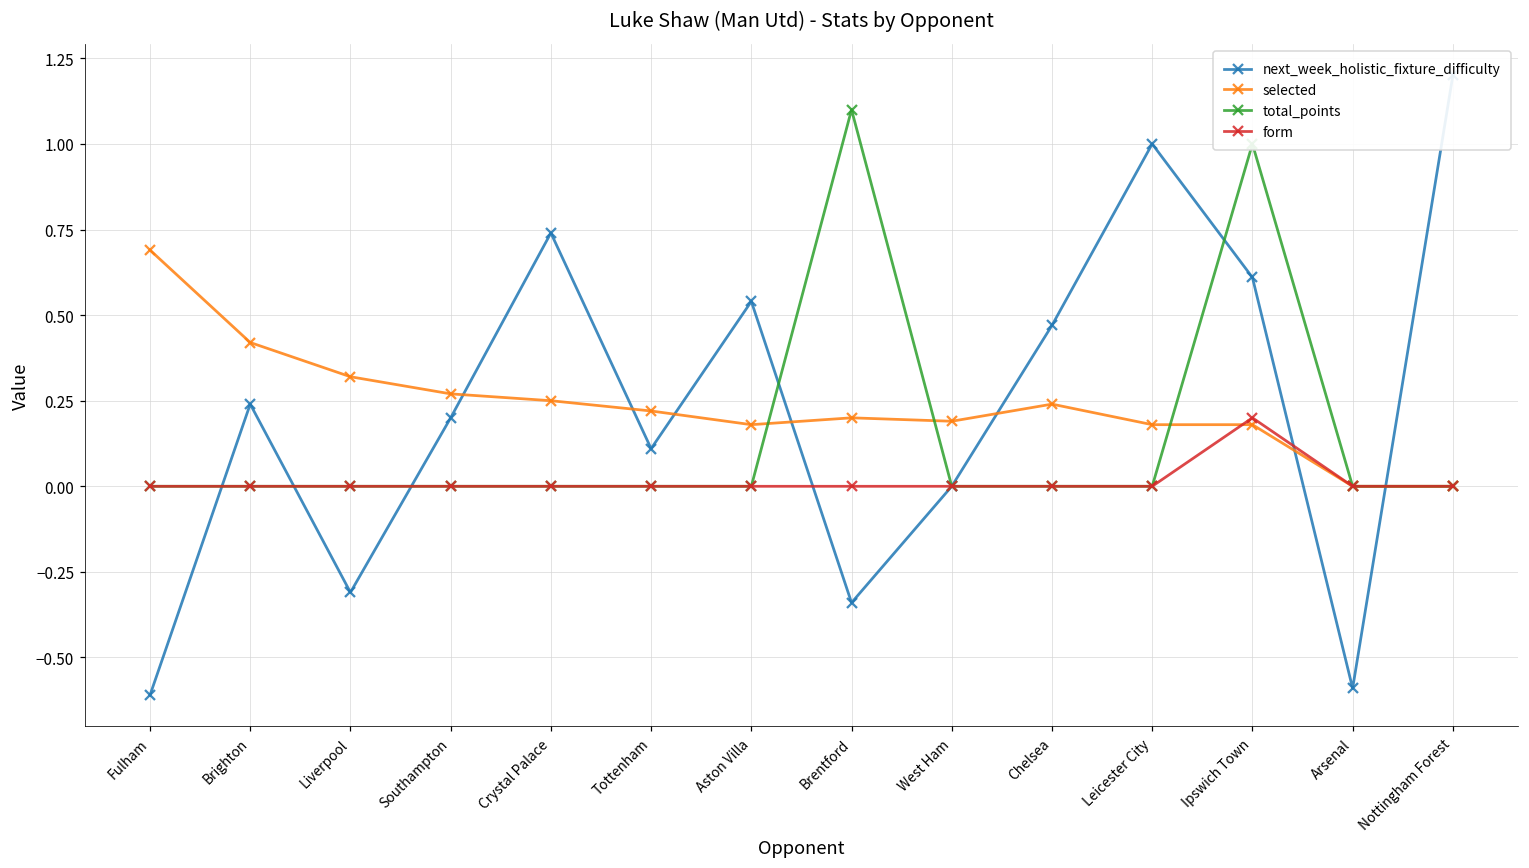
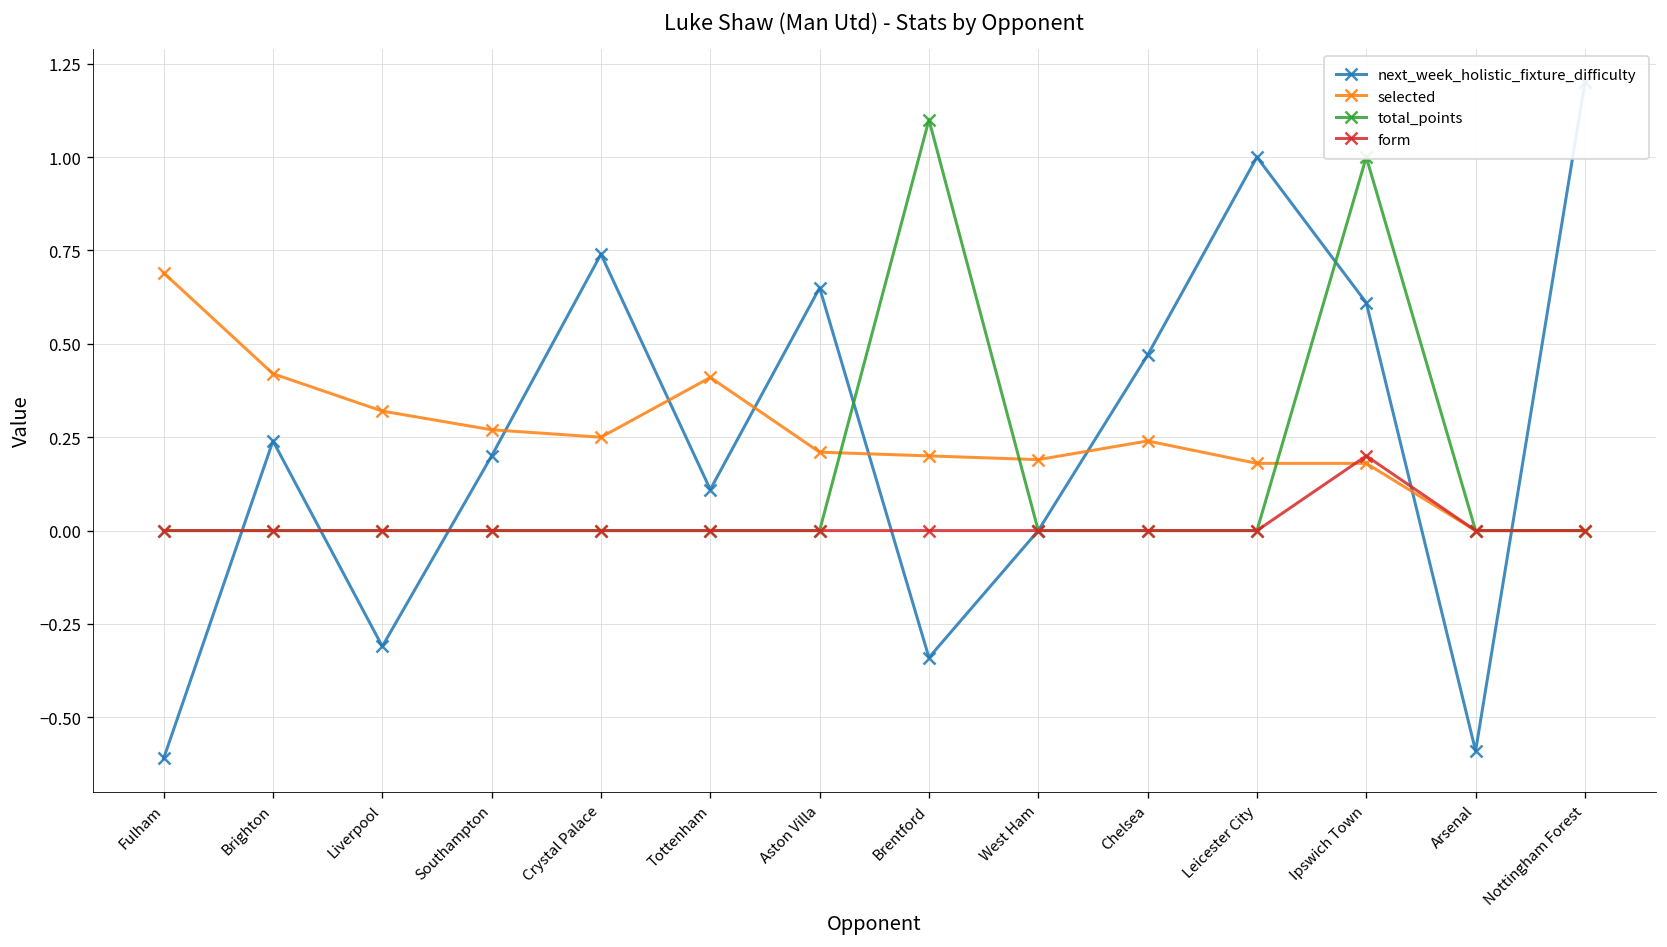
  {
    "next_week_holistic_fixture_difficulty": {
      "Fulham": -0.61,
      "Brighton": 0.24,
      "Liverpool": -0.31,
      "Southampton": 0.20,
      "Crystal Palace": 0.74,
      "Tottenham": 0.11,
-     "Aston Villa": 0.54,
+     "Aston Villa": 0.65,
      "Brentford": -0.34,
      "Chelsea": 0.47,
      "Leicester City": 1.00,
      "Ipswich Town": 0.61,
      "Arsenal": -0.59
    },
    "selected": {
      "Fulham": 0.69,
      "Brighton": 0.42,
      "Liverpool": 0.32,
      "Southampton": 0.27,
      "Crystal Palace": 0.25,
-     "Tottenham": 0.22,
-     "Aston Villa": 0.18,
+     "Tottenham": 0.41,
+     "Aston Villa": 0.21,
      "Brentford": 0.20,
      "West Ham": 0.19,
      "Chelsea": 0.24,
      "Leicester City": 0.18,
      "Ipswich Town": 0.18
    },
    "total_points": {
      "Brentford": 1.10
    },
    "form": {
      "Brentford": 0.00,
      "Ipswich Town": 0.20
    }
  }
